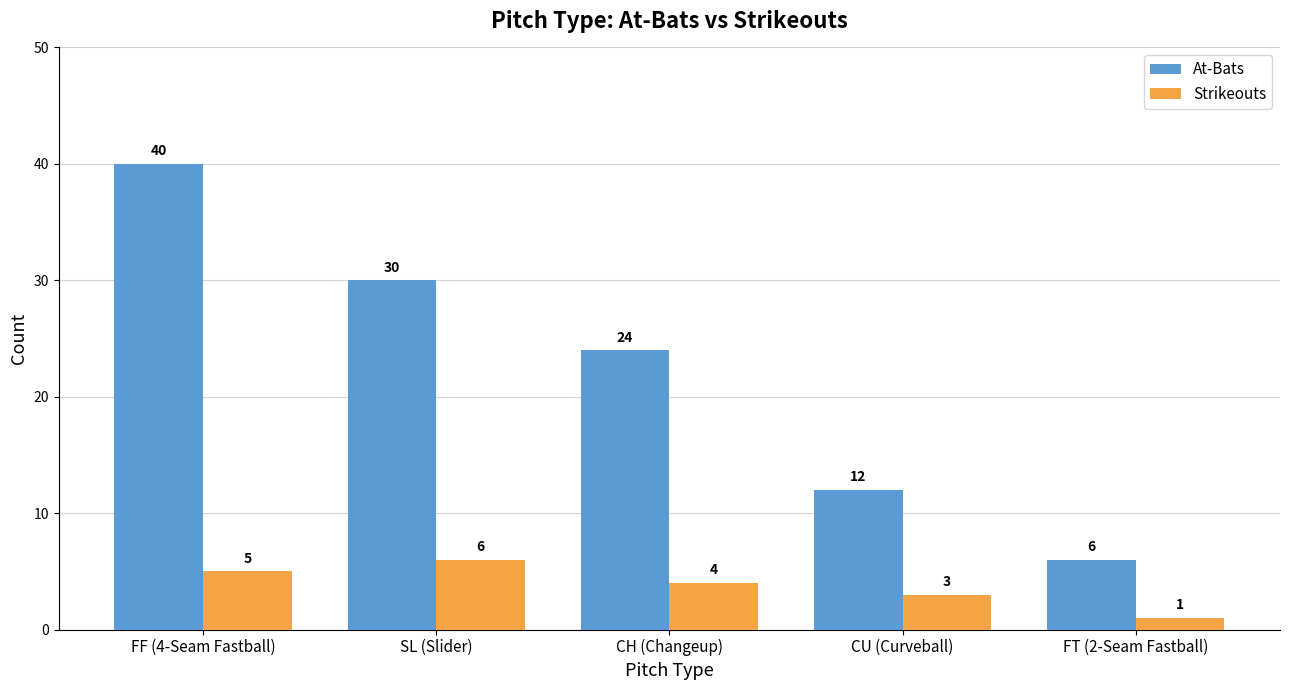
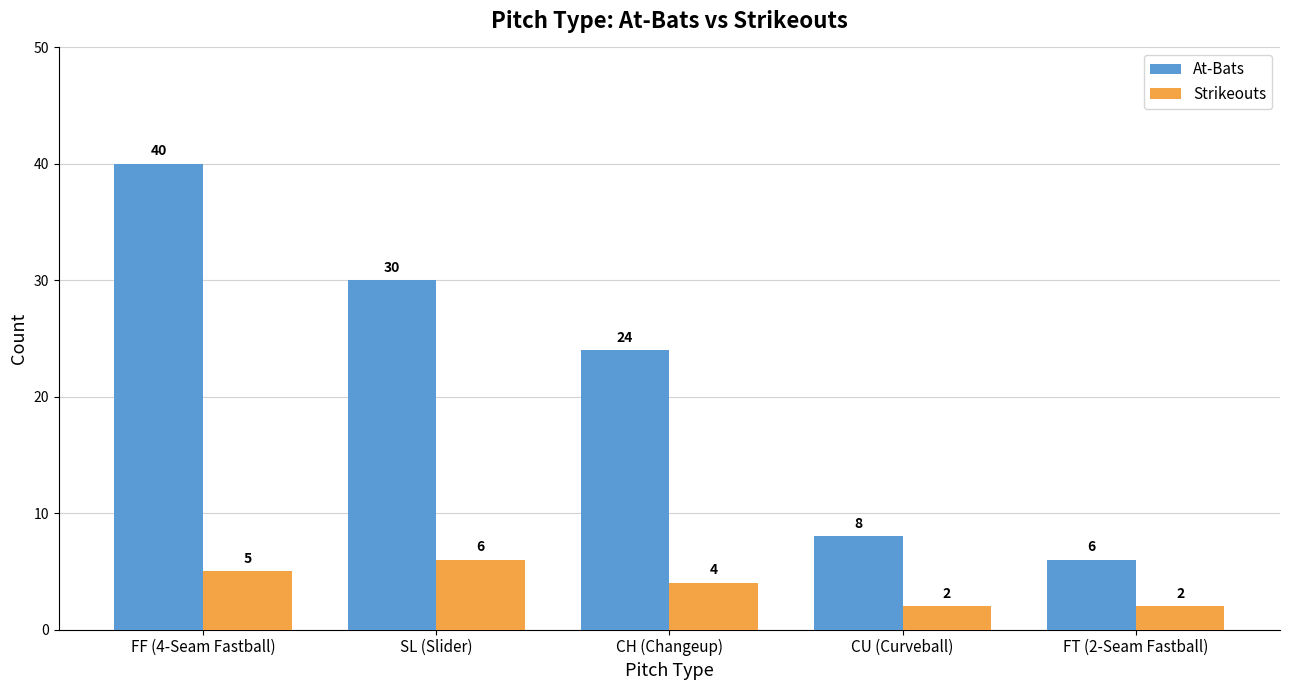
  {
    "At-Bats": {
      "FF (4-Seam Fastball)": 40,
      "SL (Slider)": 30,
      "CH (Changeup)": 24,
-     "CU (Curveball)": 12,
+     "CU (Curveball)": 8,
      "FT (2-Seam Fastball)": 6
    },
    "Strikeouts": {
      "FF (4-Seam Fastball)": 5,
      "SL (Slider)": 6,
      "CH (Changeup)": 4,
-     "CU (Curveball)": 3,
-     "FT (2-Seam Fastball)": 1
+     "CU (Curveball)": 2,
+     "FT (2-Seam Fastball)": 2
    }
  }
